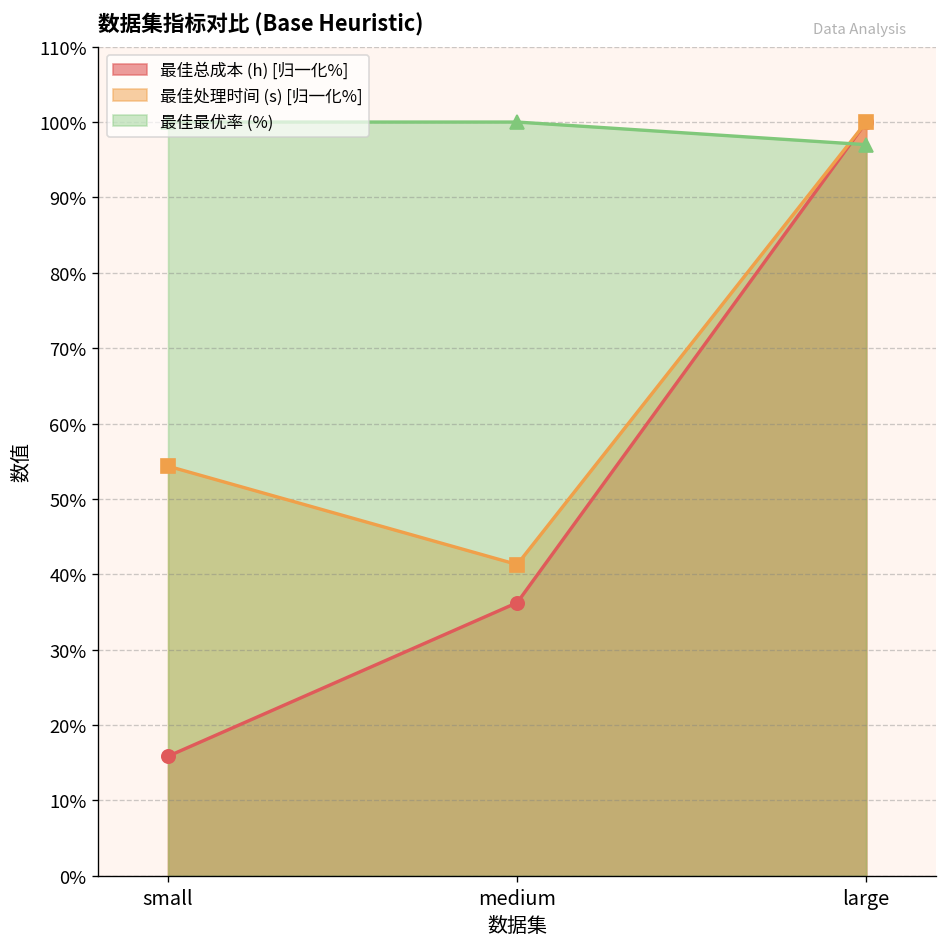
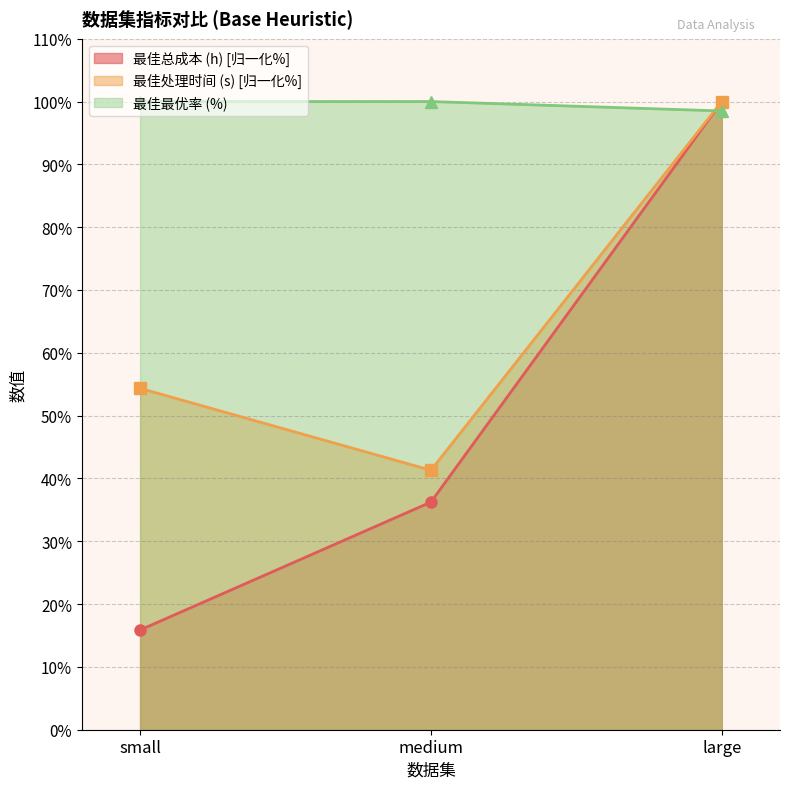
  {
    "最佳总成本 (h) [归一化%]": {
      "small": "16%",
      "medium": "36%"
    },
    "最佳处理时间 (s) [归一化%]": {
      "small": "54%",
      "medium": "41%"
    },
    "最佳最优率 (%)": {
      "medium": "100%",
-     "large": "97%"
+     "large": "99%"
    }
  }
